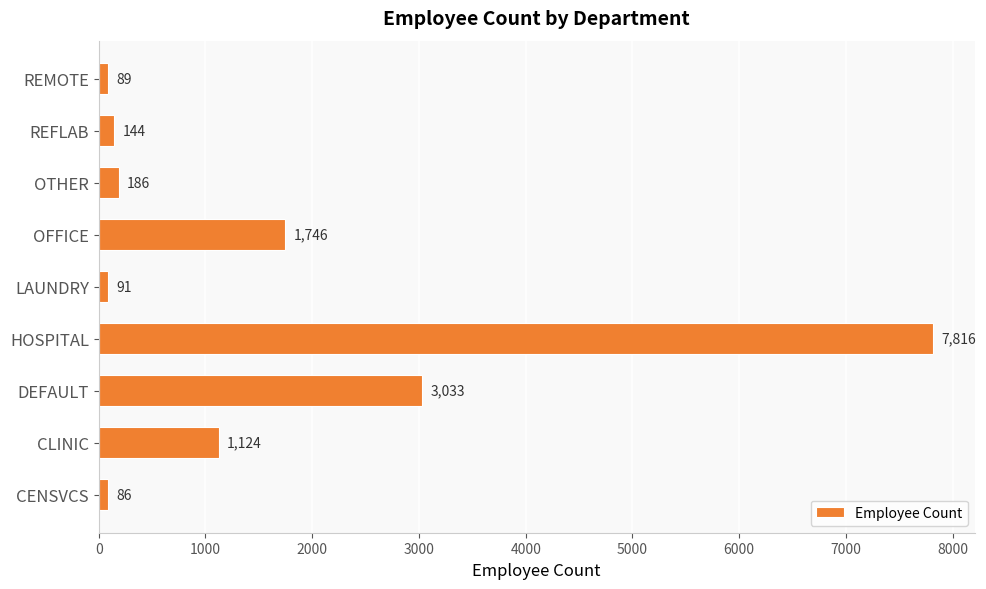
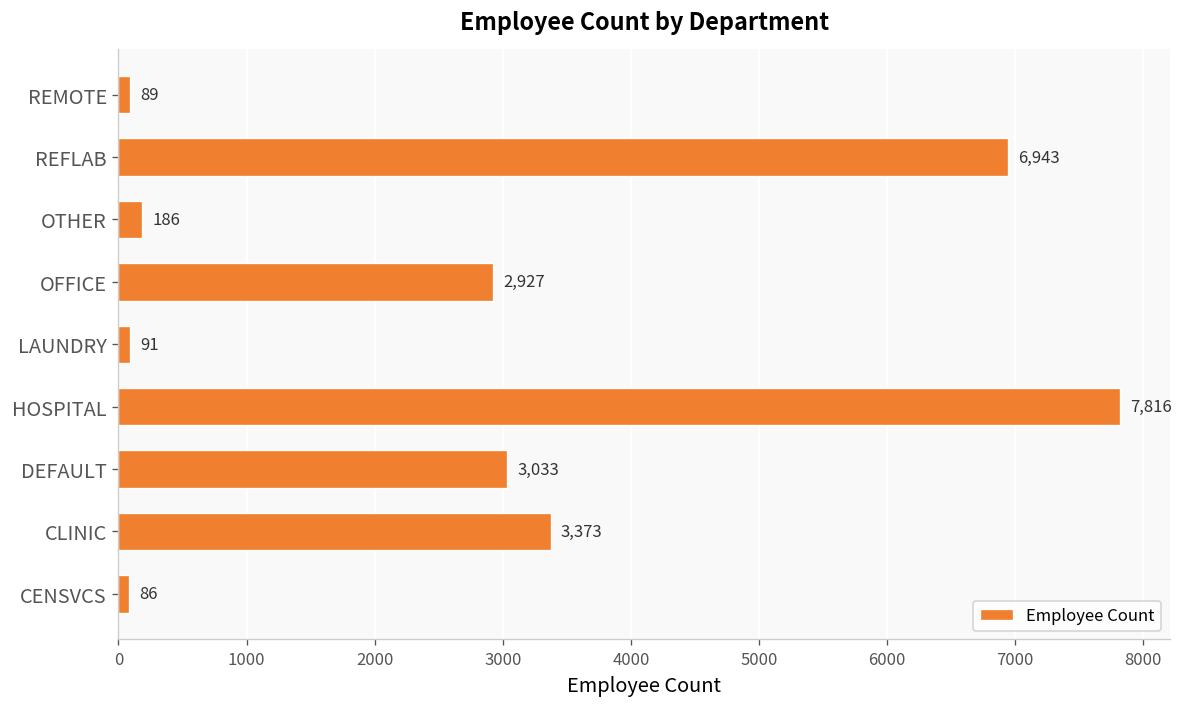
  {
    "REMOTE": "89",
-   "REFLAB": "144",
+   "REFLAB": "6,943",
    "OTHER": "186",
-   "OFFICE": "1,746",
+   "OFFICE": "2,927",
    "LAUNDRY": "91",
    "HOSPITAL": "7,816",
    "DEFAULT": "3,033",
-   "CLINIC": "1,124",
+   "CLINIC": "3,373",
    "CENSVCS": "86"
  }
